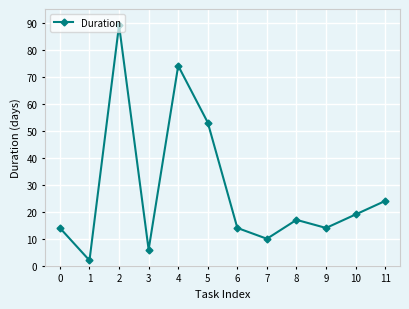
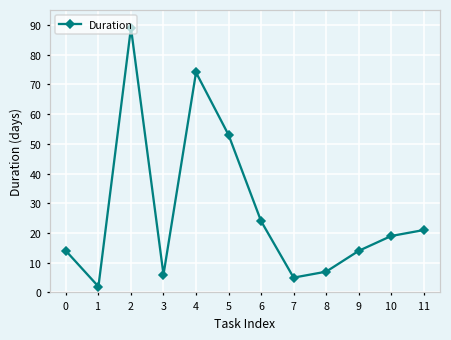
  {
    "0": 14,
    "1": 2,
    "3": 6,
    "4": 74,
    "5": 53,
-   "6": 14,
-   "7": 10,
-   "8": 17,
+   "6": 24,
+   "7": 5,
+   "8": 7,
    "9": 14,
    "10": 19,
-   "11": 24
+   "11": 21
  }
